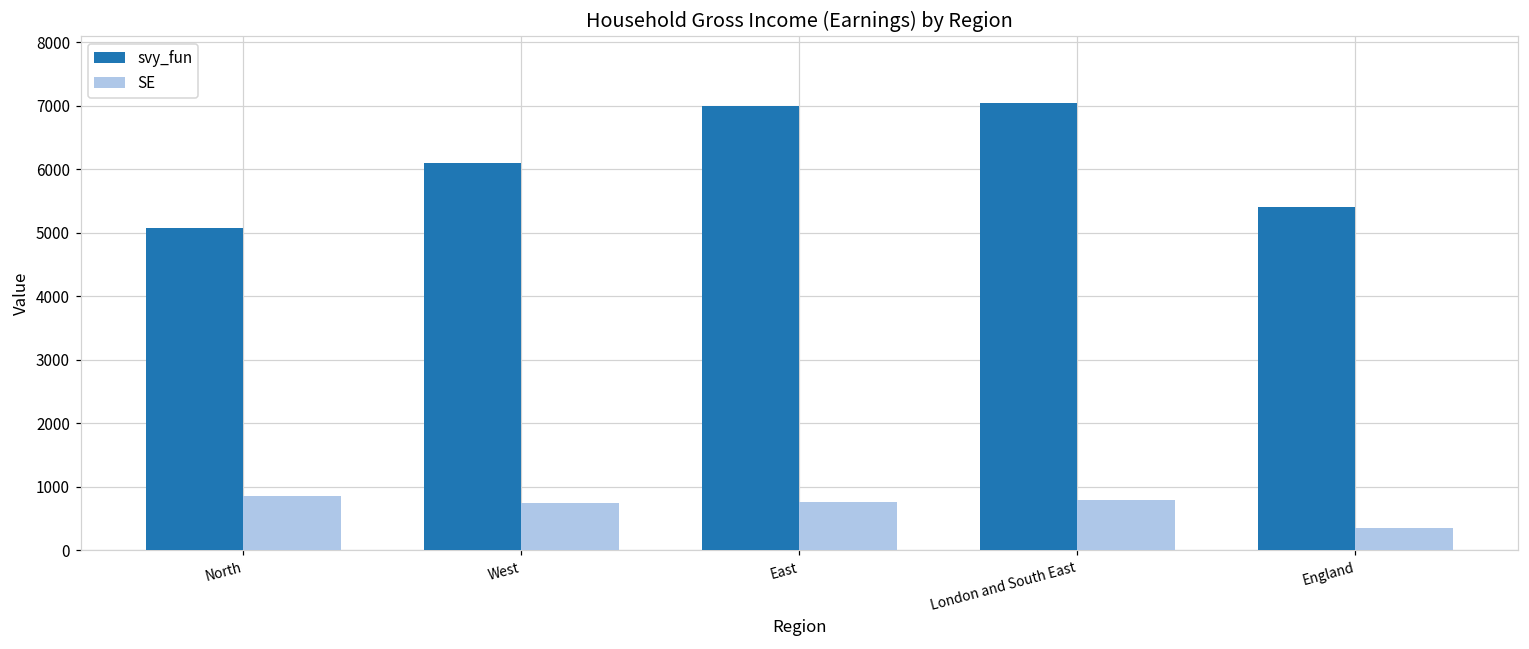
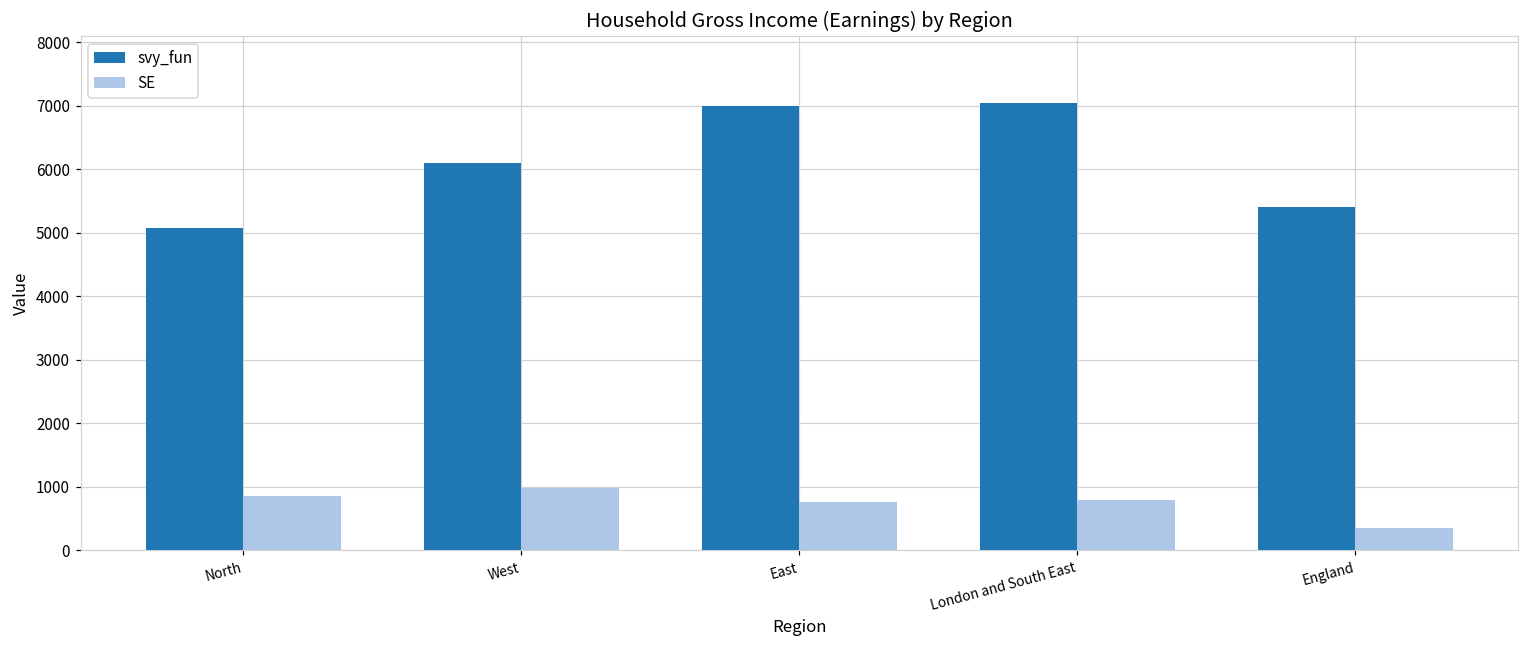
  {
    "svy_fun": {
      "North": 5100,
      "West": 6100,
      "East": 7000,
      "London and South East": 7000,
      "England": 5400
    },
    "SE": {
      "North": 900,
-     "West": 700,
+     "West": 1000,
      "East": 800,
      "London and South East": 800,
      "England": 400
    }
  }
